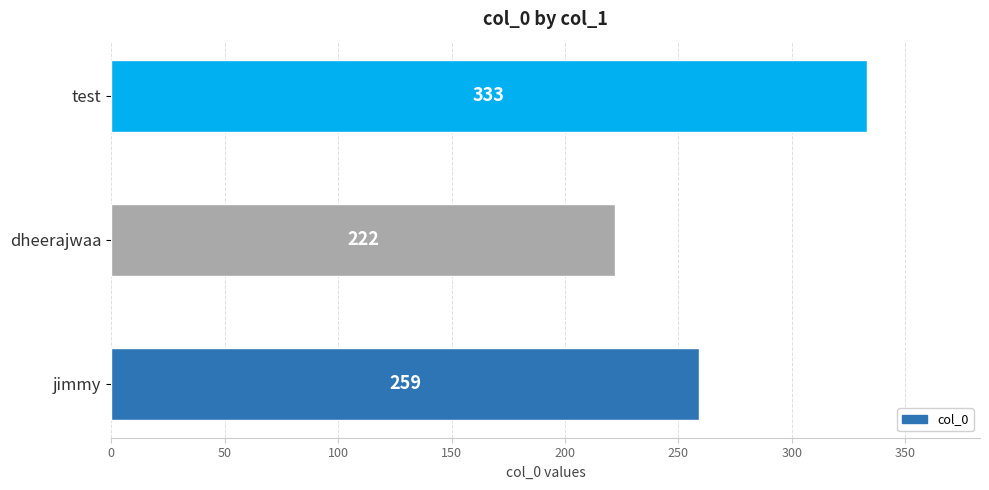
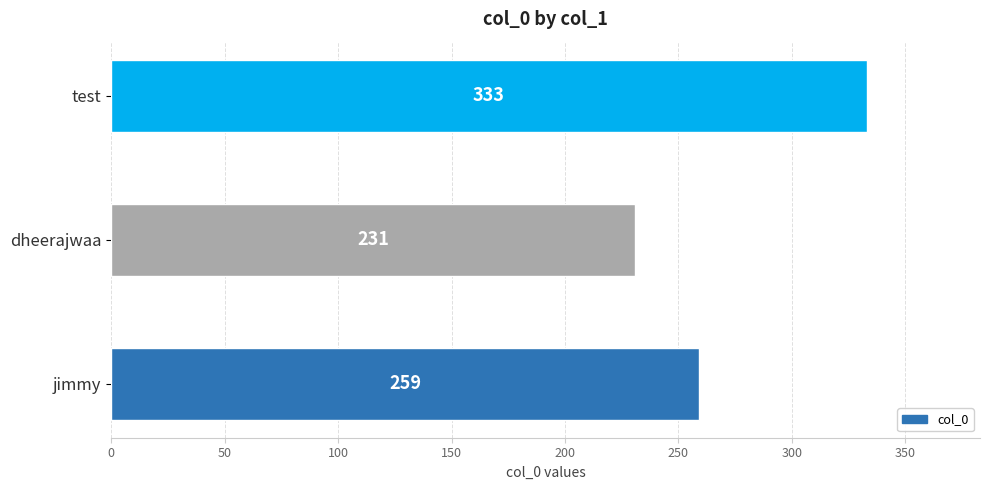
  {
    "test": 333,
-   "dheerajwaa": 222,
+   "dheerajwaa": 231,
    "jimmy": 259
  }
